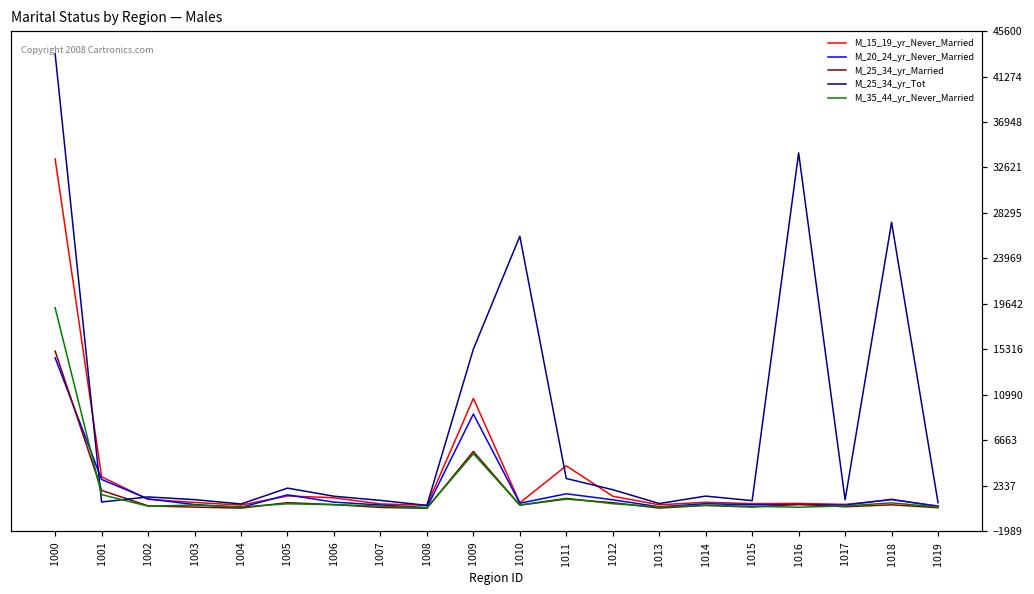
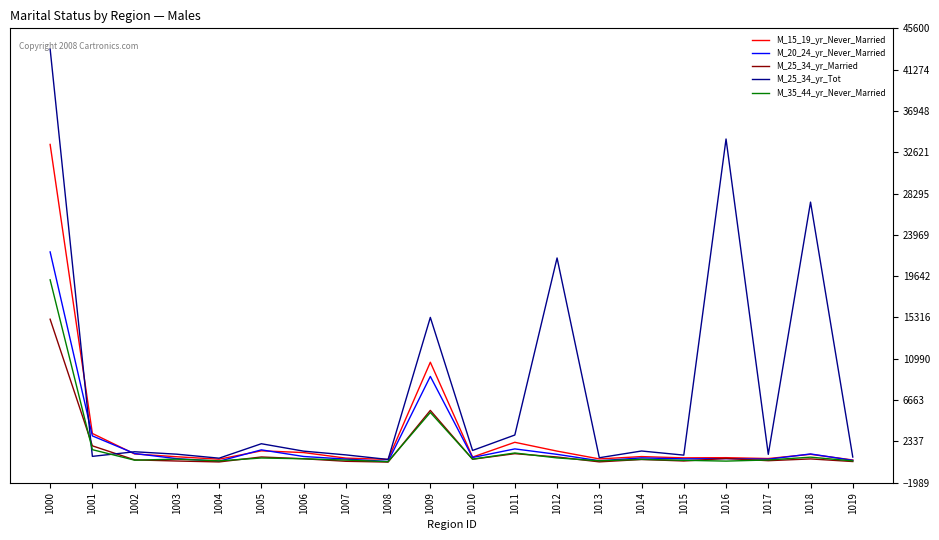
  {
    "M_15_19_yr_Never_Married": {
      "1000": 33000,
      "1009": 11000,
-     "1011": 4000,
+     "1011": 2000,
      "1012": 1000
    },
    "M_20_24_yr_Never_Married": {
-     "1000": 14000,
+     "1000": 22000,
      "1009": 9000,
      "1011": 2000,
      "1012": 1000
    },
    "M_25_34_yr_Married": {
      "1000": 15000,
      "1001": 2000
    },
    "M_25_34_yr_Tot": {
      "1001": 1000,
      "1003": 1000,
      "1005": 2000,
      "1007": 1000,
      "1009": 15000,
-     "1010": 26000,
+     "1010": 1000,
      "1011": 3000,
-     "1012": 2000,
+     "1012": 22000,
      "1014": 1000,
      "1015": 1000,
      "1016": 34000,
      "1017": 1000,
      "1018": 27000,
      "1019": 1000
    },
    "M_35_44_yr_Never_Married": {
      "1000": 19000,
      "1001": 1000
    }
  }
